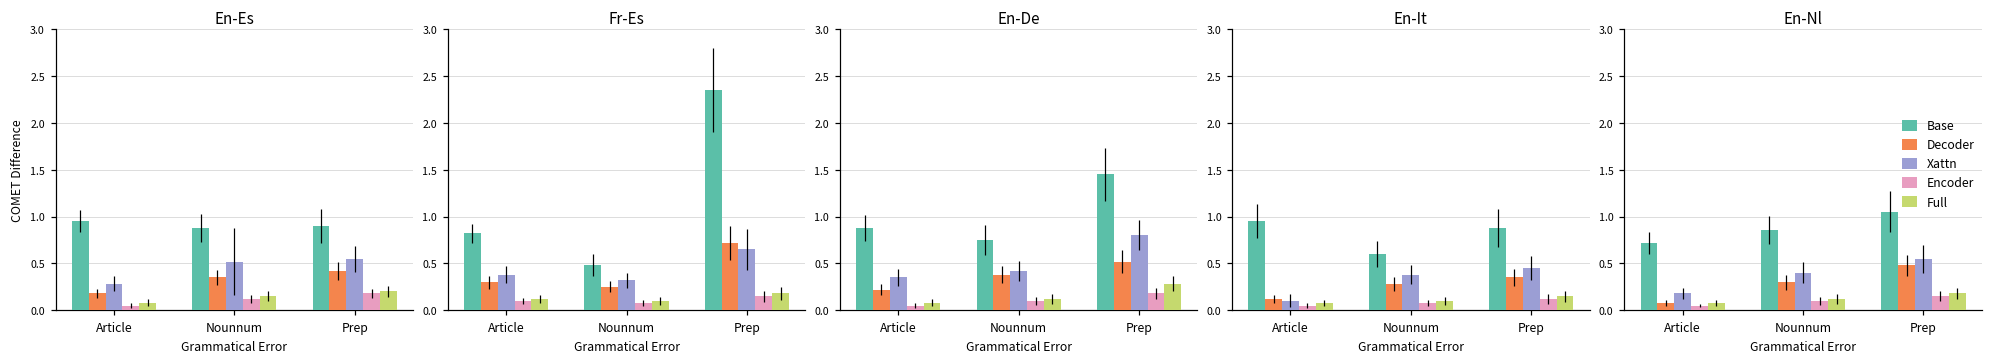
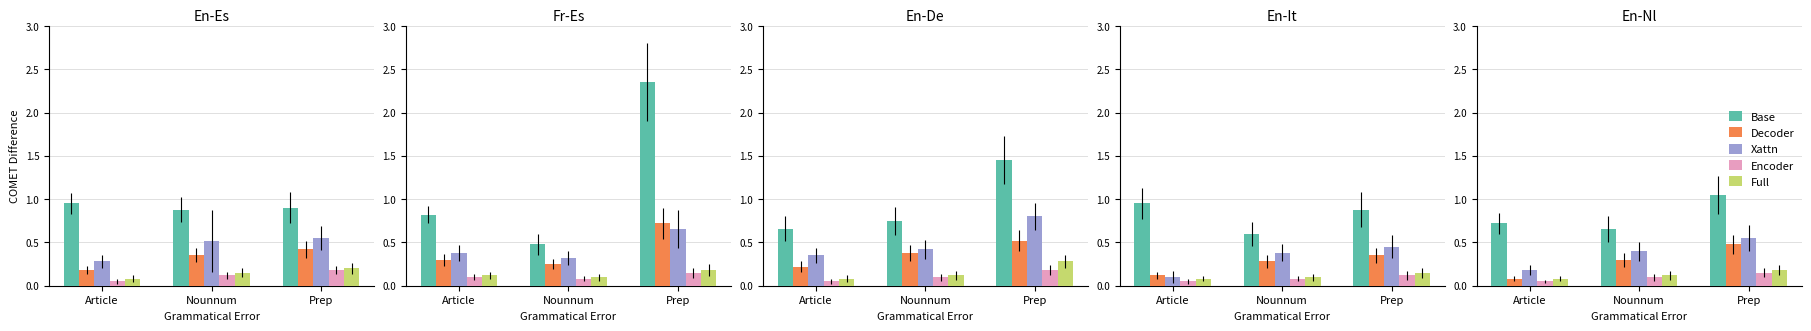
  {
    "En-Es": {
      "Base": {
        "Article": 1.0,
        "Nounnum": 0.9,
        "Prep": 0.9
      },
      "Decoder": {
        "Article": 0.2,
        "Nounnum": 0.4,
        "Prep": 0.4
      },
      "Xattn": {
        "Article": 0.3,
        "Nounnum": 0.5,
        "Prep": 0.6
      },
      "Encoder": {
        "Article": 0.1,
        "Nounnum": 0.1,
        "Prep": 0.2
      },
      "Full": {
        "Article": 0.1,
        "Nounnum": 0.2,
        "Prep": 0.2
      }
    },
    "Fr-Es": {
      "Base": {
        "Article": 0.8,
        "Nounnum": 0.5,
        "Prep": 2.4
      },
      "Decoder": {
        "Article": 0.3,
        "Nounnum": 0.3,
        "Prep": 0.7
      },
      "Xattn": {
        "Article": 0.4,
        "Nounnum": 0.3,
        "Prep": 0.7
      },
      "Encoder": {
        "Article": 0.1,
        "Nounnum": 0.1,
        "Prep": 0.2
      },
      "Full": {
        "Article": 0.1,
        "Nounnum": 0.1,
        "Prep": 0.2
      }
    },
    "En-De": {
      "Base": {
-       "Article": 0.9,
+       "Article": 0.7,
        "Nounnum": 0.8,
        "Prep": 1.5
      },
      "Decoder": {
        "Article": 0.2,
        "Nounnum": 0.4,
        "Prep": 0.5
      },
      "Xattn": {
        "Article": 0.4,
        "Nounnum": 0.4,
        "Prep": 0.8
      },
      "Encoder": {
        "Article": 0.1,
        "Nounnum": 0.1,
        "Prep": 0.2
      },
      "Full": {
        "Article": 0.1,
        "Nounnum": 0.1,
        "Prep": 0.3
      }
    },
    "En-It": {
      "Base": {
        "Article": 1.0,
        "Nounnum": 0.6,
        "Prep": 0.9
      },
      "Decoder": {
        "Article": 0.1,
        "Nounnum": 0.3,
        "Prep": 0.4
      },
      "Xattn": {
        "Article": 0.1,
        "Nounnum": 0.4,
        "Prep": 0.5
      },
      "Encoder": {
        "Article": 0.1,
        "Nounnum": 0.1,
        "Prep": 0.1
      },
      "Full": {
        "Article": 0.1,
        "Nounnum": 0.1,
        "Prep": 0.2
      }
    },
    "En-Nl": {
      "Base": {
        "Article": 0.7,
-       "Nounnum": 0.9,
+       "Nounnum": 0.7,
        "Prep": 1.1
      },
      "Decoder": {
        "Article": 0.1,
        "Nounnum": 0.3,
        "Prep": 0.5
      },
      "Xattn": {
        "Article": 0.2,
        "Nounnum": 0.4,
        "Prep": 0.6
      },
      "Encoder": {
        "Article": 0.1,
        "Nounnum": 0.1,
        "Prep": 0.2
      },
      "Full": {
        "Article": 0.1,
        "Nounnum": 0.1,
        "Prep": 0.2
      }
    }
  }
